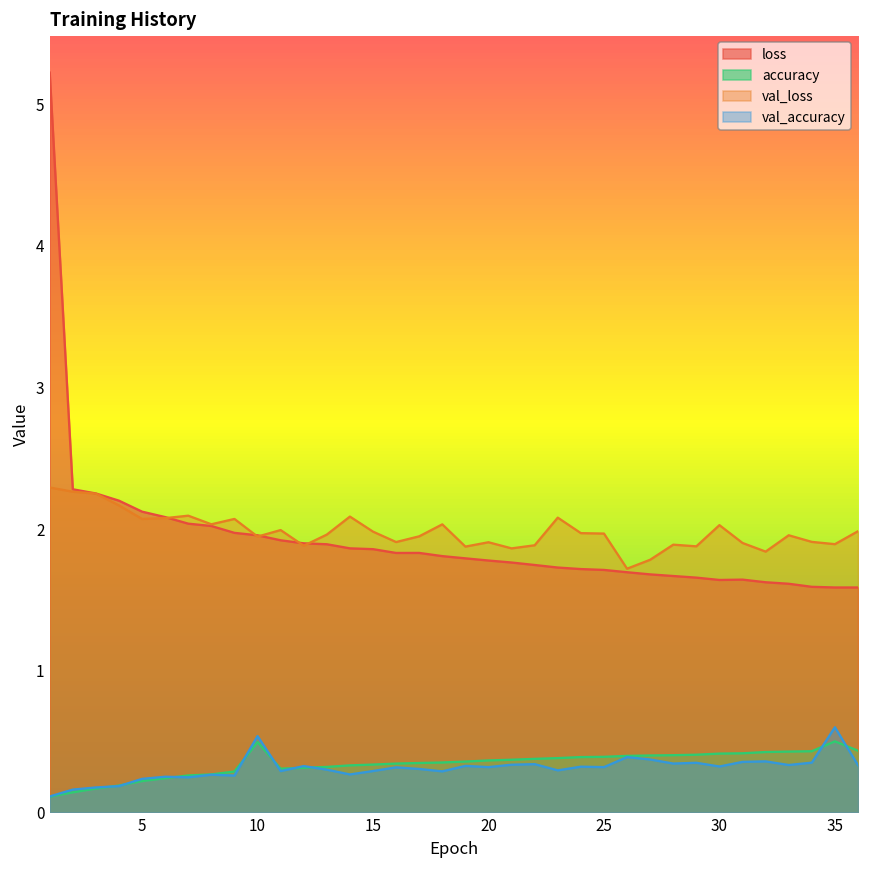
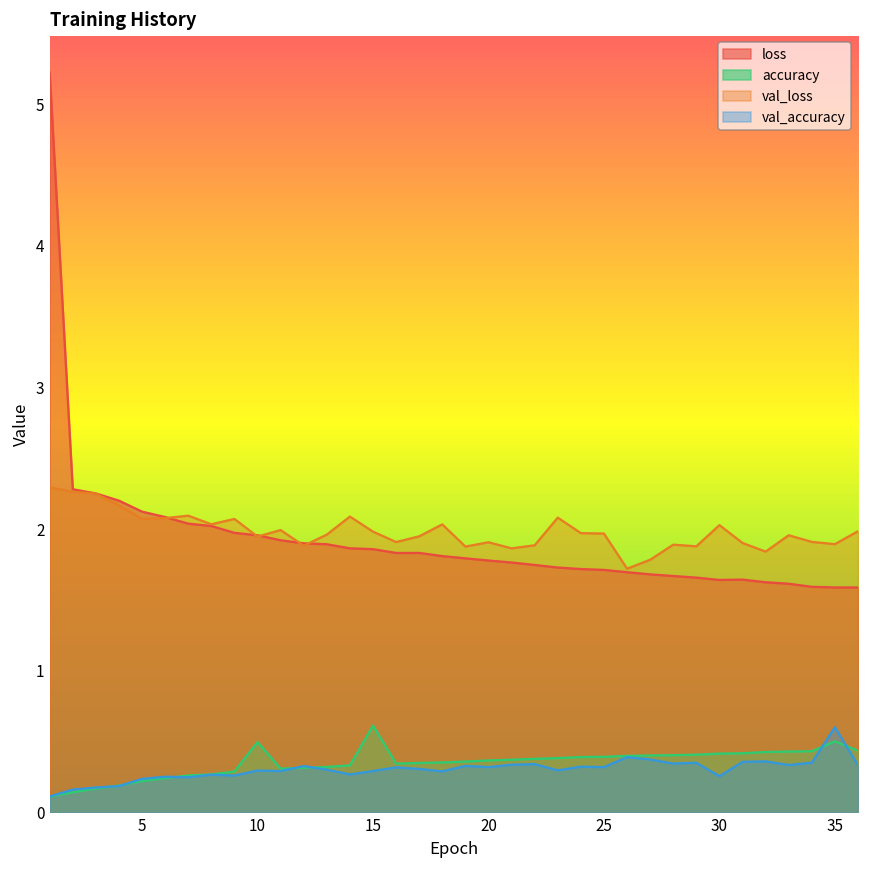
  {
    "accuracy": {
      "10": 0.50,
-     "15": 0.34,
+     "15": 0.61,
      "20": 0.37,
      "25": 0.39,
      "30": 0.42,
      "35": 0.50
    },
    "val_accuracy": {
-     "10": 0.54,
+     "10": 0.30,
      "15": 0.29,
      "20": 0.32,
      "25": 0.32,
-     "30": 0.32,
+     "30": 0.26,
      "35": 0.60
    }
  }
